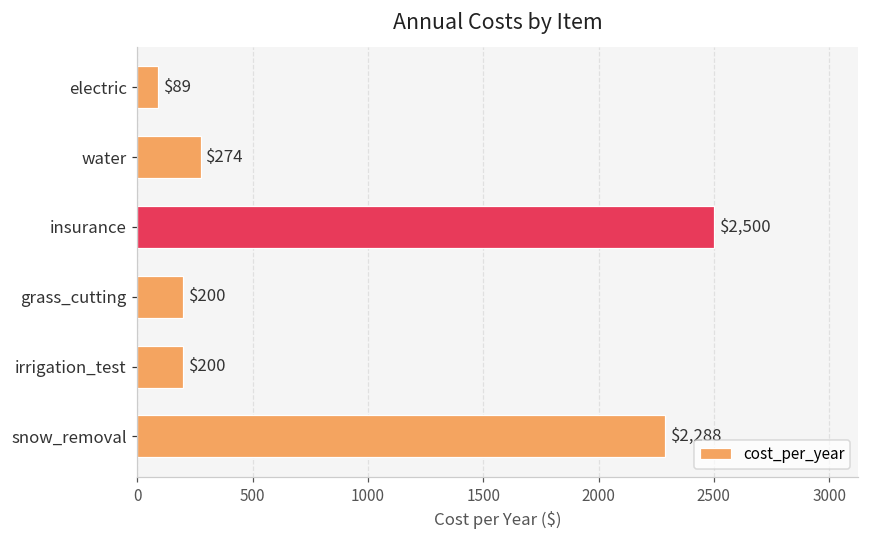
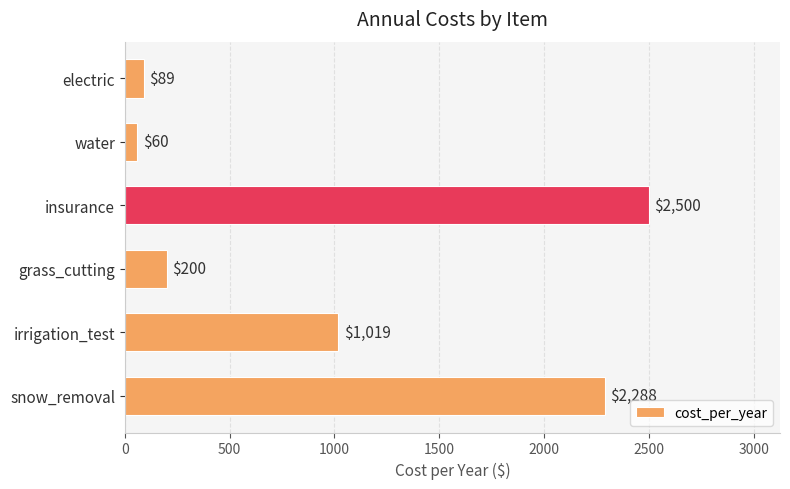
  {
    "electric": "$89",
-   "water": "$274",
+   "water": "$60",
    "insurance": "$2,500",
    "grass_cutting": "$200",
-   "irrigation_test": "$200"
+   "irrigation_test": "$1,019"
  }
